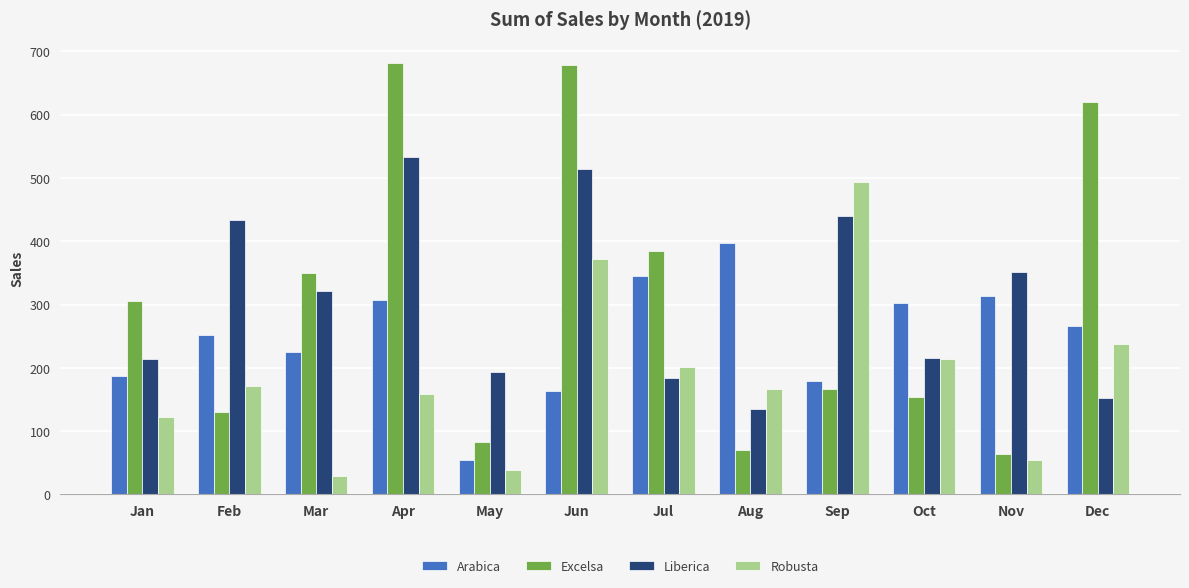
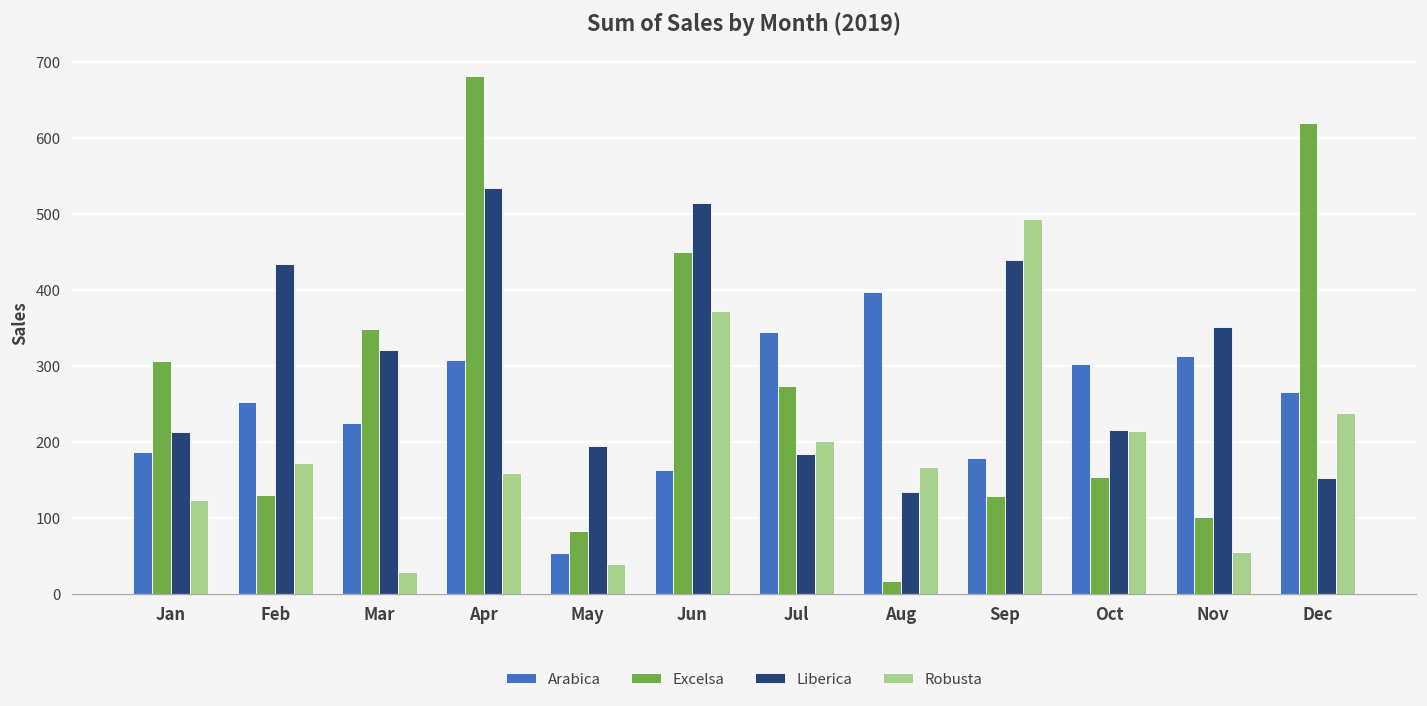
  {
    "Arabica": {
      "Jan": 190,
      "Feb": 250,
      "Mar": 220,
      "Apr": 310,
      "May": 50,
      "Jun": 160,
      "Jul": 350,
      "Aug": 400,
      "Sep": 180,
      "Oct": 300,
      "Nov": 310,
      "Dec": 270
    },
    "Excelsa": {
      "Jan": 310,
      "Feb": 130,
      "Mar": 350,
      "Apr": 680,
      "May": 80,
-     "Jun": 680,
-     "Jul": 390,
-     "Aug": 70,
-     "Sep": 170,
+     "Jun": 450,
+     "Jul": 270,
+     "Aug": 20,
+     "Sep": 130,
      "Oct": 150,
-     "Nov": 60,
+     "Nov": 100,
      "Dec": 620
    },
    "Liberica": {
      "Jan": 210,
      "Feb": 430,
      "Mar": 320,
      "Apr": 530,
      "May": 190,
      "Jun": 510,
      "Jul": 180,
      "Aug": 130,
      "Sep": 440,
      "Oct": 220,
      "Nov": 350,
      "Dec": 150
    },
    "Robusta": {
      "Jan": 120,
      "Feb": 170,
      "Mar": 30,
      "Apr": 160,
      "May": 40,
      "Jun": 370,
      "Jul": 200,
      "Aug": 170,
      "Sep": 490,
      "Oct": 210,
      "Nov": 50,
      "Dec": 240
    }
  }
